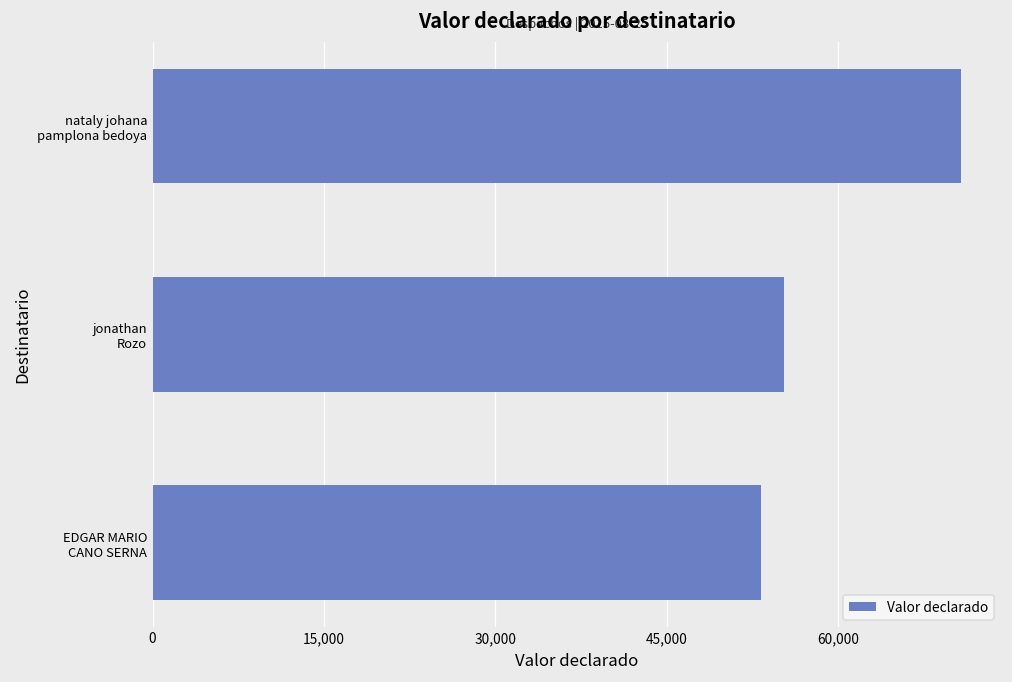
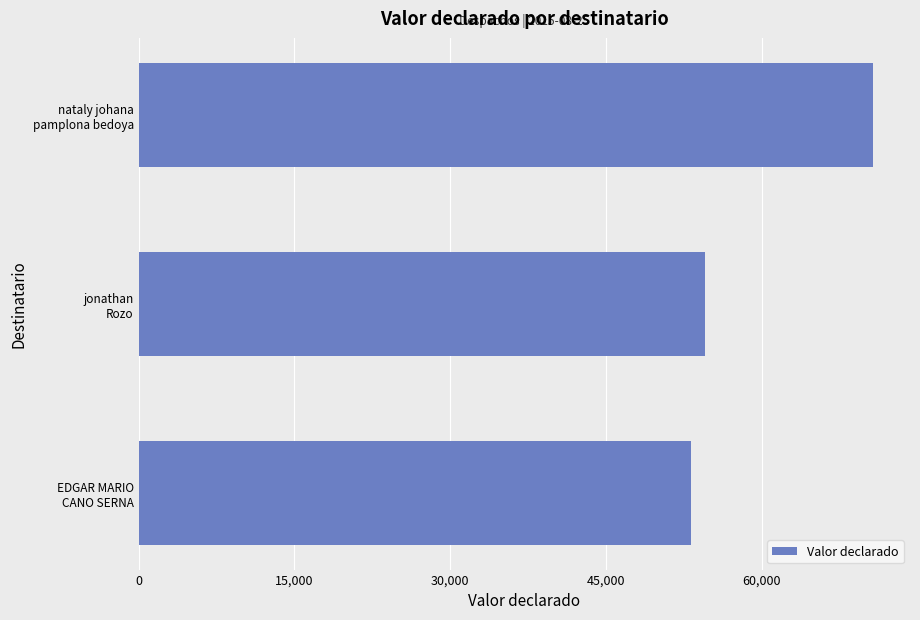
  {
    "nataly johana pamplona bedoya": "70,700",
-   "jonathan Rozo": "55,300",
+   "jonathan Rozo": "54,500",
    "EDGAR MARIO CANO SERNA": "53,200"
  }
